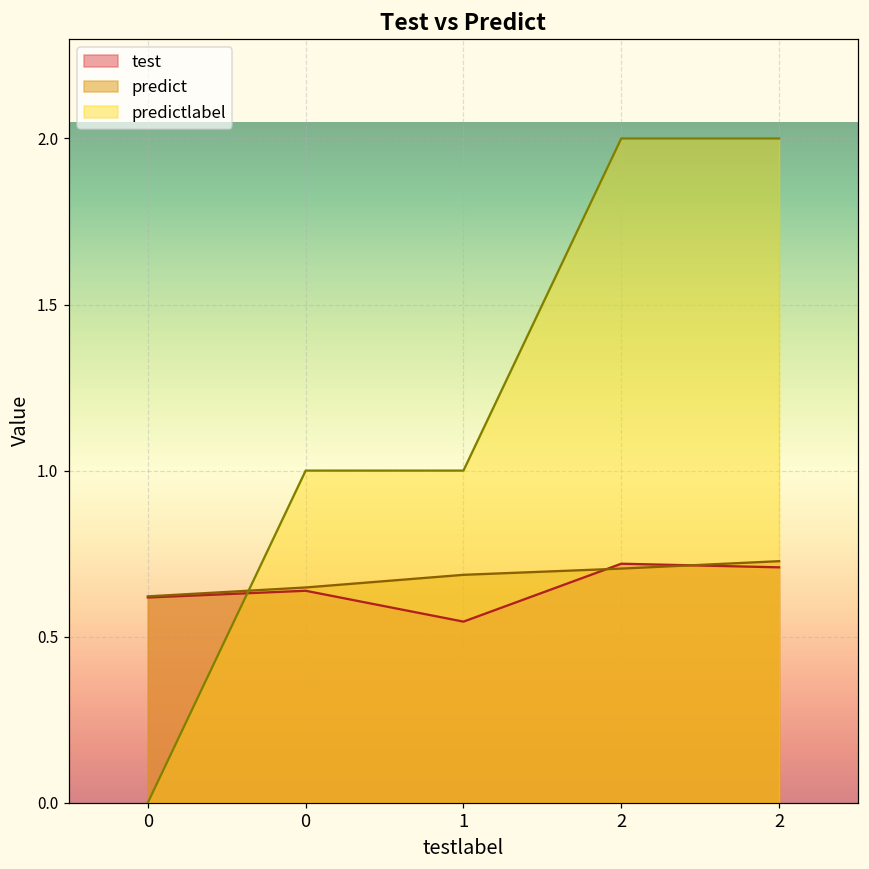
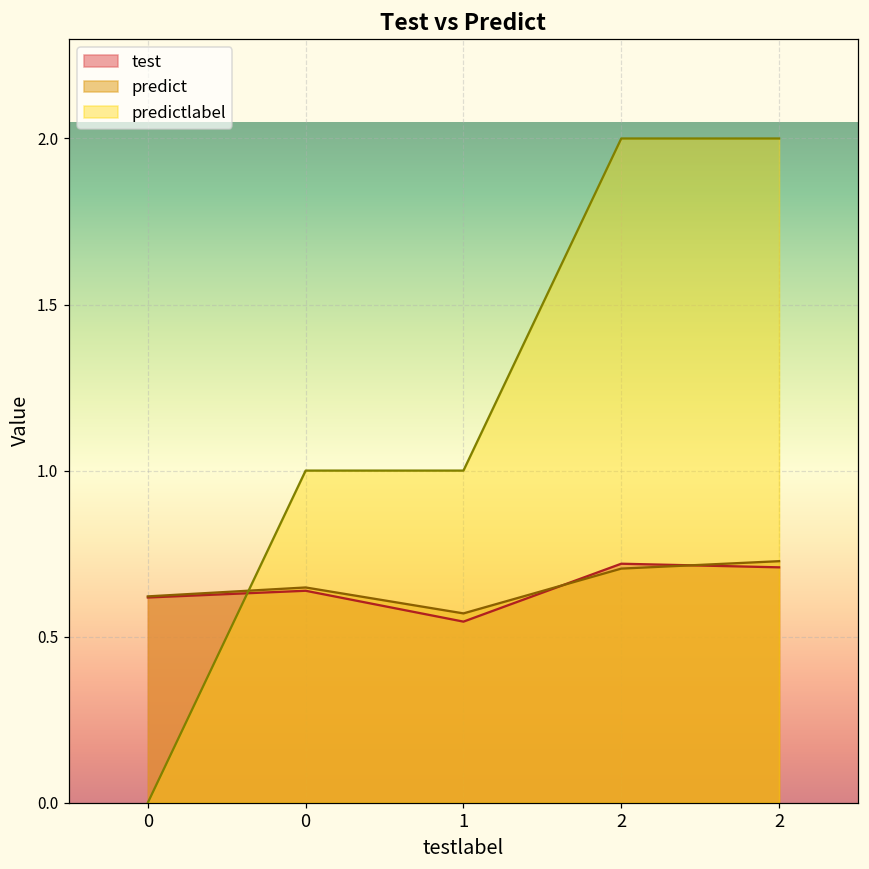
  {
    "test": {
      "1": 0.55
    },
    "predict": {
-     "1": 0.69
+     "1": 0.57
    },
    "predictlabel": {
      "1": 1.00
    }
  }
